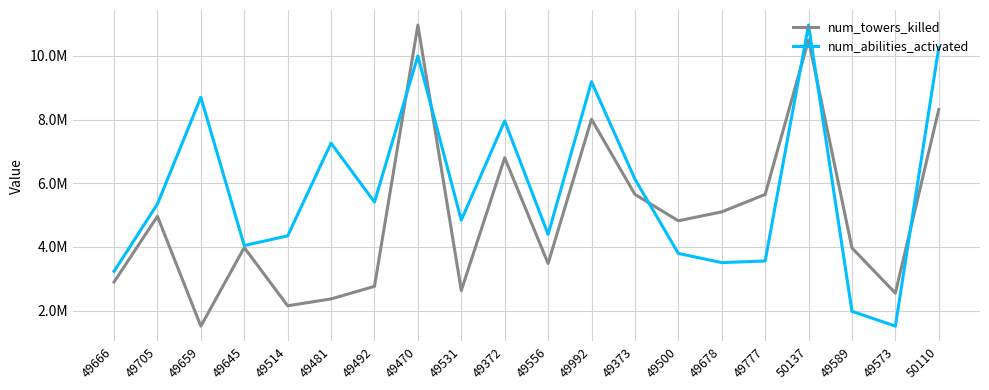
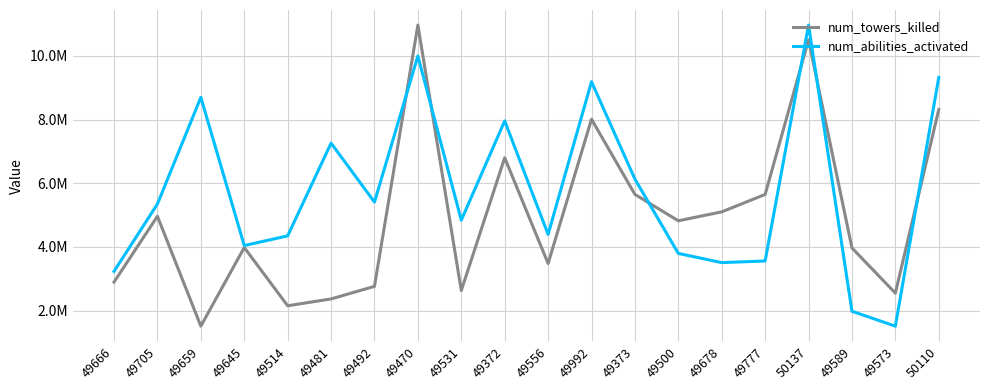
  {
    "num_towers_killed": {
      "49666": 2900000,
      "49705": 5000000,
      "49659": 1500000,
      "49514": 2100000,
      "49481": 2400000,
      "49492": 2800000,
      "49470": 11000000,
      "49531": 2600000,
      "49372": 6800000,
      "49556": 3500000,
      "49992": 8000000,
      "49373": 5600000,
      "49500": 4800000,
      "49678": 5100000,
      "49777": 5600000,
      "50137": 10500000,
      "49589": 4000000,
      "49573": 2500000,
      "50110": 8300000
    },
    "num_abilities_activated": {
      "49666": 3200000,
      "49705": 5300000,
      "49659": 8700000,
      "49514": 4300000,
      "49481": 7300000,
      "49492": 5400000,
      "49470": 10000000,
      "49531": 4800000,
      "49372": 8000000,
      "49556": 4400000,
      "49992": 9200000,
      "49373": 6100000,
      "49500": 3800000,
      "49678": 3500000,
      "49777": 3600000,
      "50137": 11000000,
      "49589": 2000000,
      "49573": 1500000,
-     "50110": 10300000
+     "50110": 9300000
    }
  }
